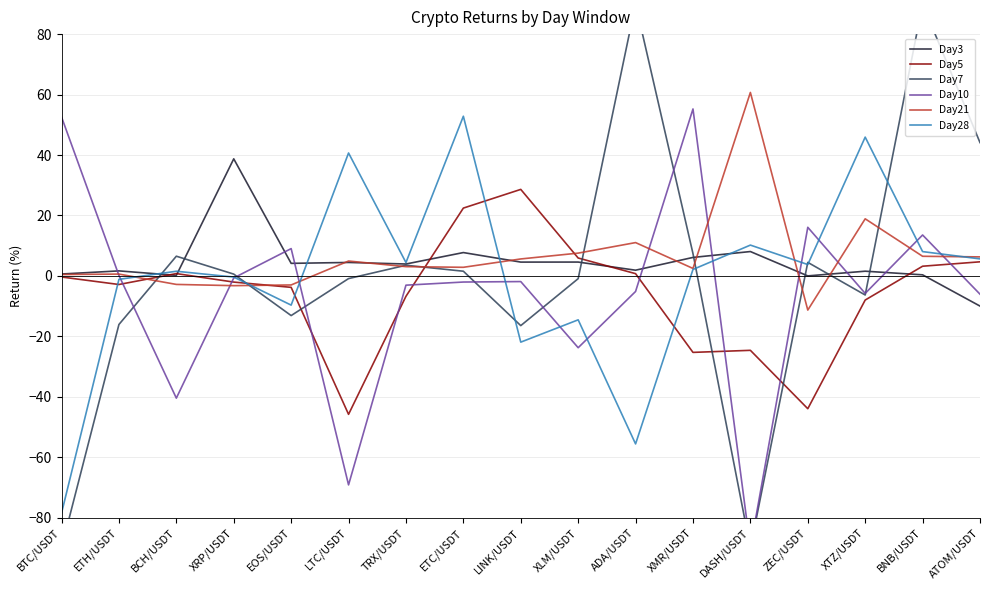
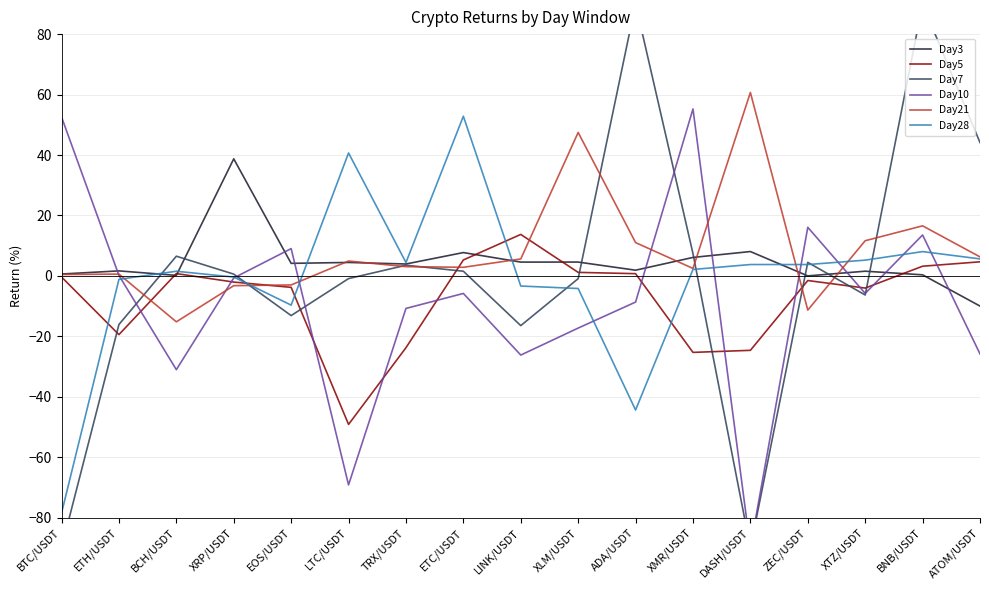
  {
    "Day5": {
-     "ETH/USDT": -3,
+     "ETH/USDT": -19,
      "XRP/USDT": -2,
-     "LTC/USDT": -46,
-     "TRX/USDT": -7,
-     "ETC/USDT": 22,
-     "LINK/USDT": 29,
-     "XLM/USDT": 6,
+     "LTC/USDT": -49,
+     "TRX/USDT": -24,
+     "ETC/USDT": 5,
+     "LINK/USDT": 14,
+     "XLM/USDT": 1,
      "ADA/USDT": 1,
      "XMR/USDT": -25,
      "DASH/USDT": -25,
-     "ZEC/USDT": -44,
-     "XTZ/USDT": -8,
+     "ZEC/USDT": -2,
+     "XTZ/USDT": -4,
      "BNB/USDT": 3,
      "ATOM/USDT": 5
    },
    "Day10": {
      "BTC/USDT": 53,
-     "BCH/USDT": -40,
+     "BCH/USDT": -31,
      "EOS/USDT": 9,
      "LTC/USDT": -69,
-     "TRX/USDT": -3,
-     "ETC/USDT": -2,
-     "LINK/USDT": -2,
-     "XLM/USDT": -24,
-     "ADA/USDT": -5,
+     "TRX/USDT": -11,
+     "ETC/USDT": -6,
+     "LINK/USDT": -26,
+     "XLM/USDT": -17,
+     "ADA/USDT": -9,
      "XMR/USDT": 55,
      "ZEC/USDT": 16,
      "BNB/USDT": 14,
-     "ATOM/USDT": -6
+     "ATOM/USDT": -26
    },
    "Day21": {
-     "BCH/USDT": -3,
+     "BCH/USDT": -15,
      "XRP/USDT": -3,
      "ETC/USDT": 3,
      "LINK/USDT": 6,
-     "XLM/USDT": 8,
+     "XLM/USDT": 47,
      "ADA/USDT": 11,
      "DASH/USDT": 61,
      "ZEC/USDT": -11,
-     "XTZ/USDT": 19,
-     "BNB/USDT": 6
+     "XTZ/USDT": 12,
+     "BNB/USDT": 17
    },
    "Day28": {
      "BTC/USDT": -78,
      "ETH/USDT": -1,
      "EOS/USDT": -10,
      "LTC/USDT": 41,
      "ETC/USDT": 53,
-     "LINK/USDT": -22,
-     "XLM/USDT": -15,
-     "ADA/USDT": -56,
-     "DASH/USDT": 10,
-     "XTZ/USDT": 46,
+     "LINK/USDT": -3,
+     "XLM/USDT": -4,
+     "ADA/USDT": -44,
+     "DASH/USDT": 4,
+     "XTZ/USDT": 5,
      "BNB/USDT": 8
    }
  }
